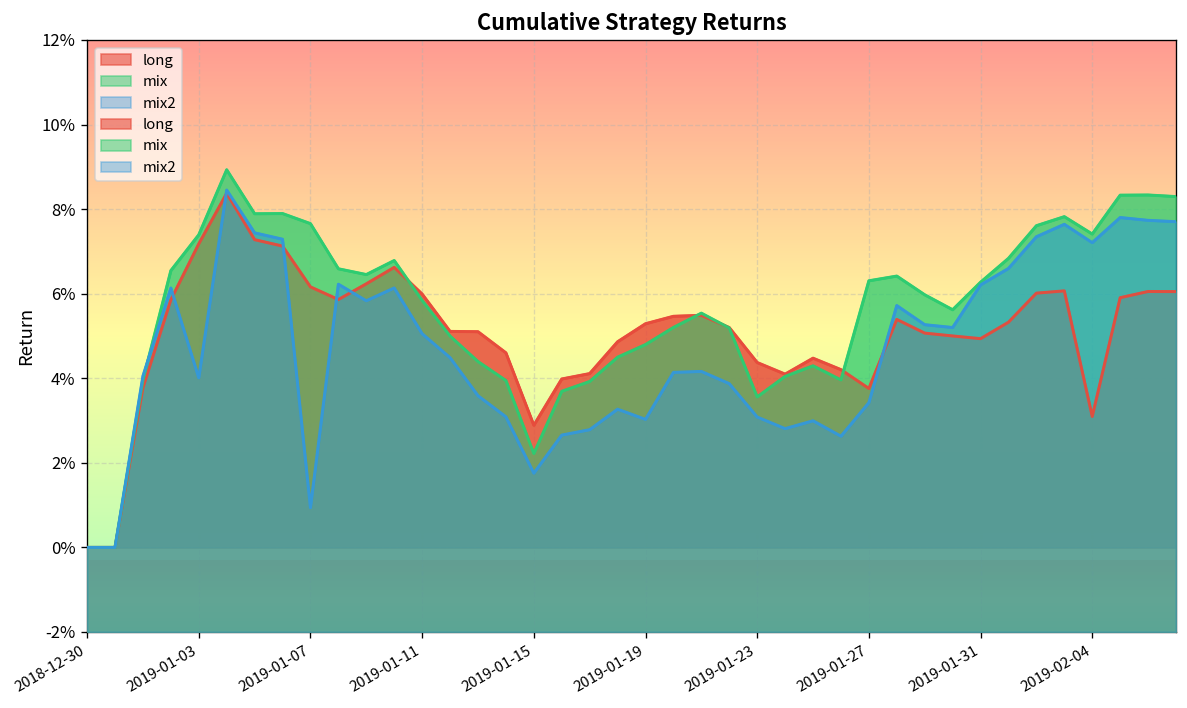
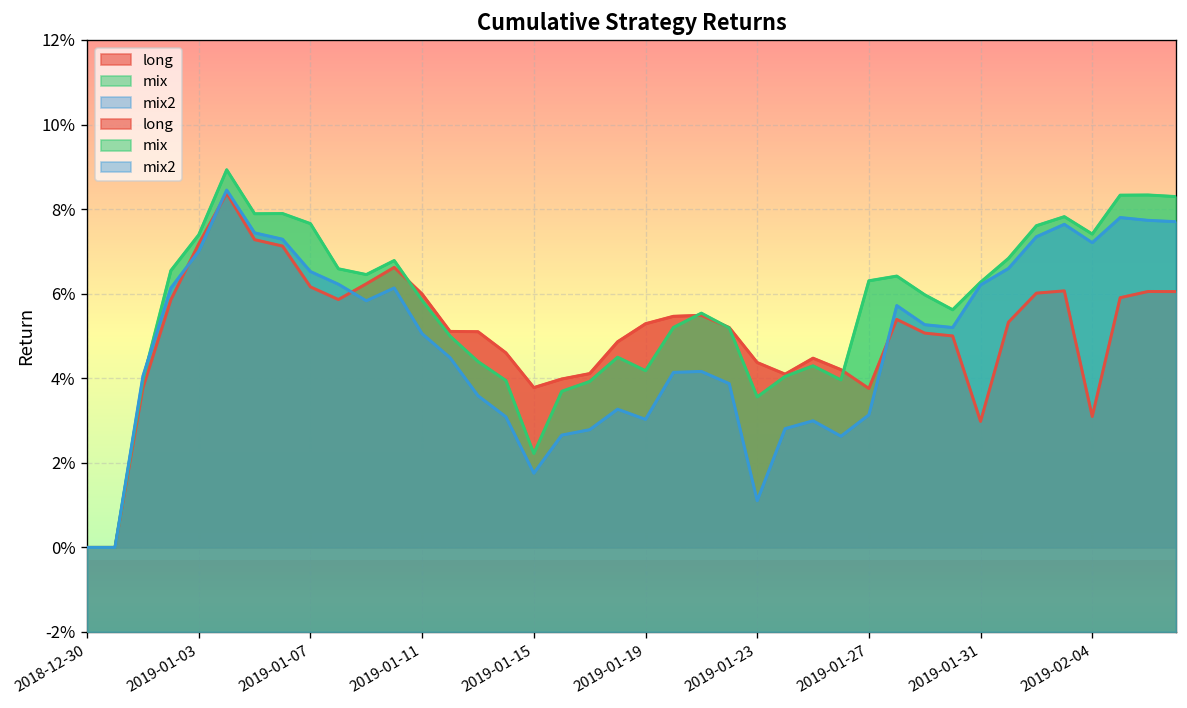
  {
    "long": {
      "2019-01-03": "7.2%",
      "2019-01-07": "6.2%",
      "2019-01-11": "6.0%",
-     "2019-01-15": "2.9%",
+     "2019-01-15": "3.8%",
      "2019-01-19": "5.3%",
      "2019-01-23": "4.4%",
      "2019-01-27": "3.8%",
-     "2019-01-31": "4.9%",
+     "2019-01-31": "3.0%",
      "2019-02-04": "3.1%"
    },
    "mix": {
      "2019-01-03": "7.4%",
      "2019-01-07": "7.7%",
      "2019-01-11": "5.8%",
      "2019-01-15": "2.2%",
-     "2019-01-19": "4.8%",
+     "2019-01-19": "4.2%",
      "2019-01-23": "3.6%",
      "2019-01-27": "6.3%",
      "2019-02-04": "7.4%"
    },
    "mix2": {
-     "2019-01-03": "4.0%",
-     "2019-01-07": "0.9%",
+     "2019-01-03": "7.0%",
+     "2019-01-07": "6.5%",
      "2019-01-11": "5.1%",
      "2019-01-15": "1.8%",
      "2019-01-19": "3.0%",
-     "2019-01-23": "3.1%",
-     "2019-01-27": "3.4%",
+     "2019-01-23": "1.1%",
+     "2019-01-27": "3.1%",
      "2019-02-04": "7.2%"
    }
  }
